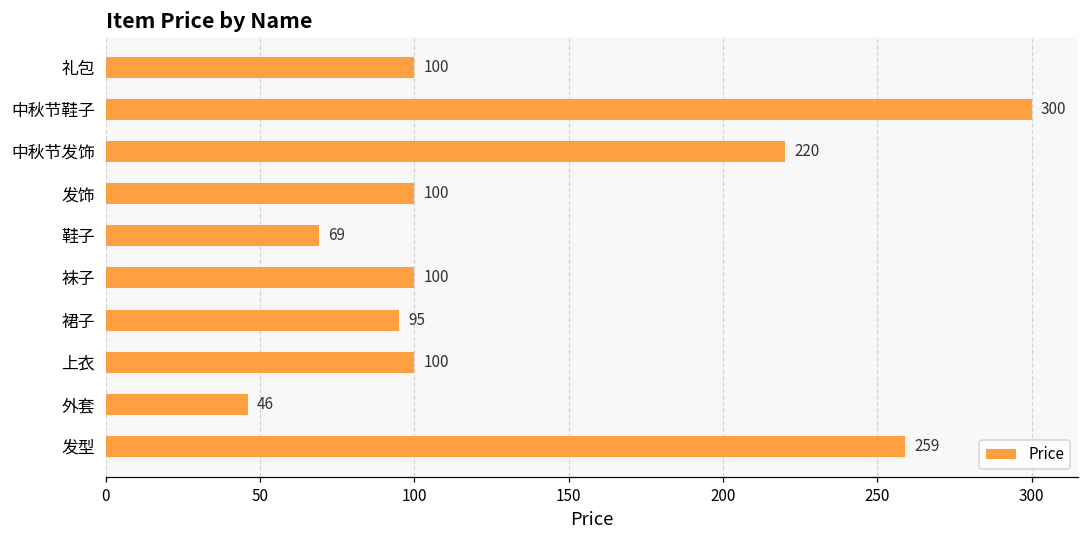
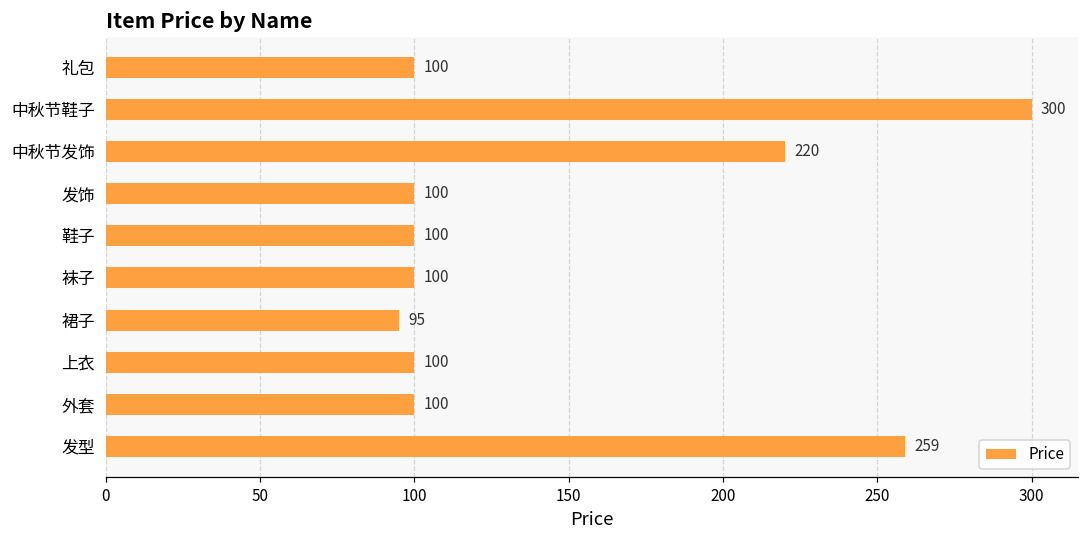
  {
    "礼包": 100,
    "中秋节鞋子": 300,
    "中秋节发饰": 220,
    "发饰": 100,
-   "鞋子": 69,
+   "鞋子": 100,
    "袜子": 100,
    "裙子": 95,
    "上衣": 100,
-   "外套": 46,
+   "外套": 100,
    "发型": 259
  }
